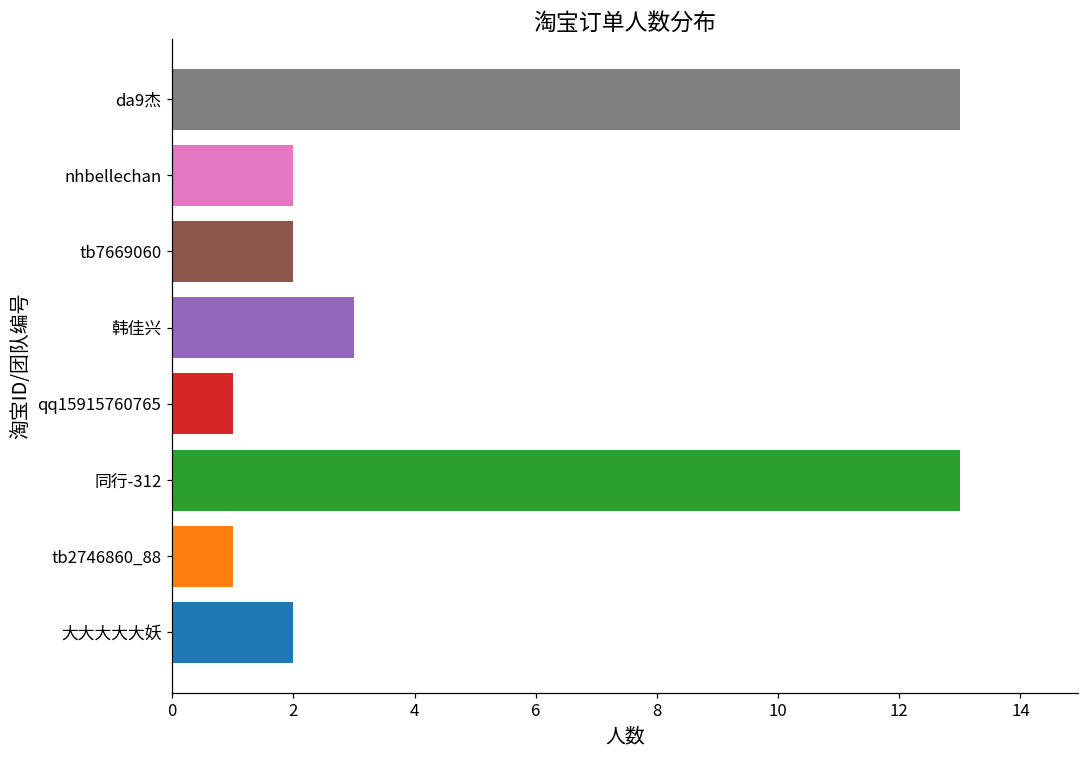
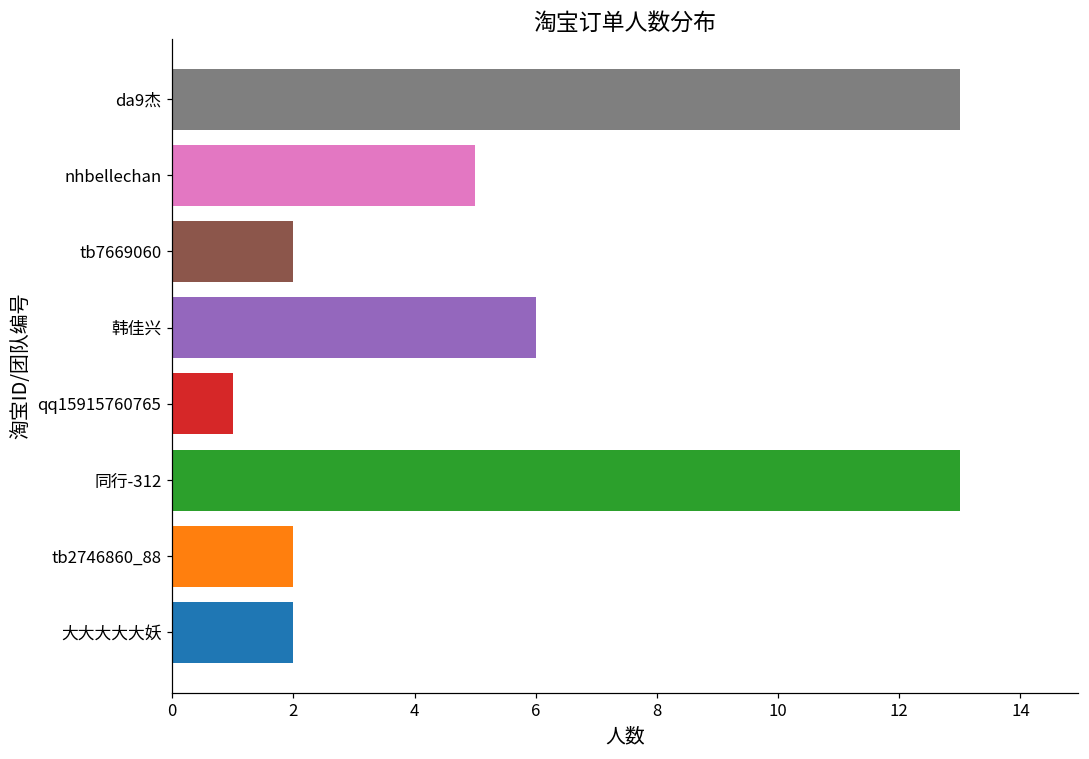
  {
    "da9杰": 13,
-   "nhbellechan": 2,
+   "nhbellechan": 5,
    "tb7669060": 2,
-   "韩佳兴": 3,
+   "韩佳兴": 6,
    "qq15915760765": 1,
    "同行-312": 13,
-   "tb2746860_88": 1,
+   "tb2746860_88": 2,
    "大大大大大妖": 2
  }
